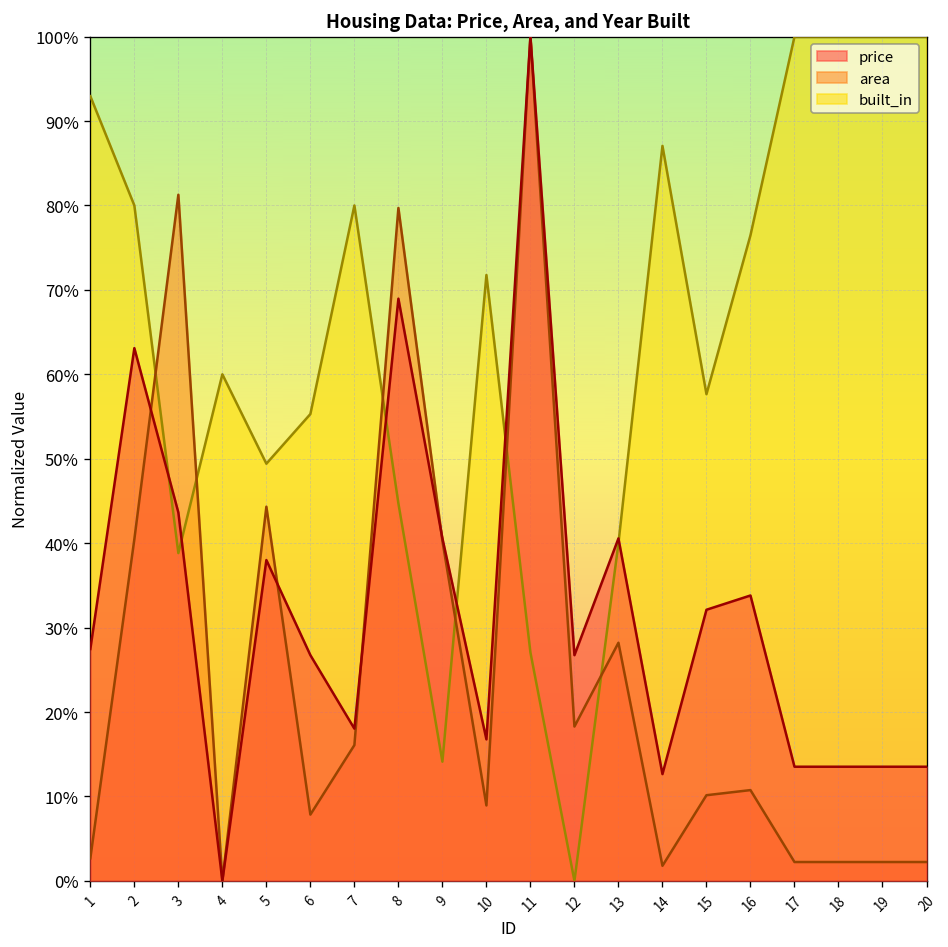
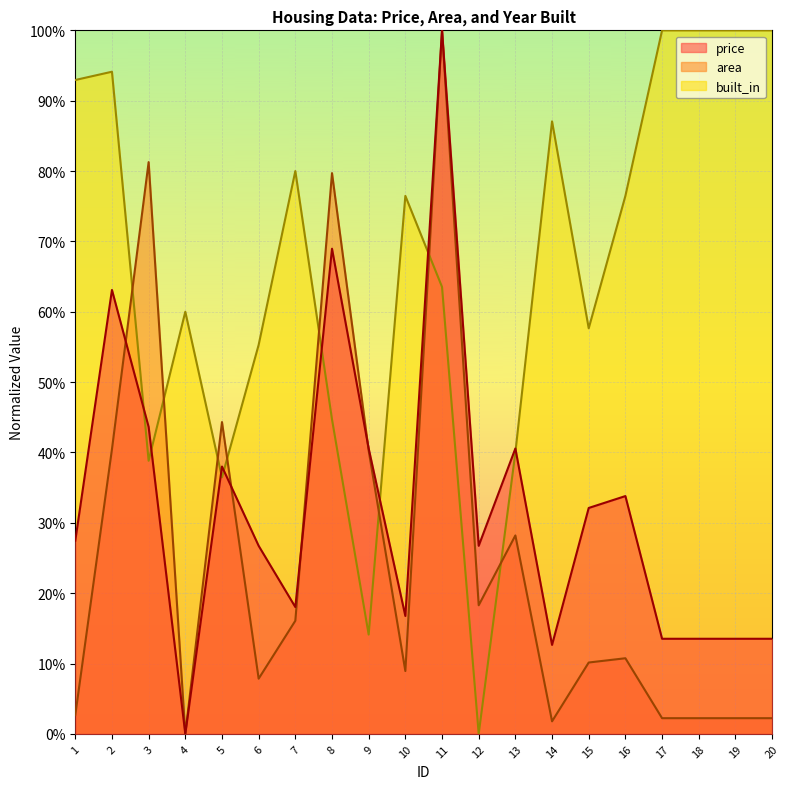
  {
    "built_in": {
      "1": "93%",
-     "2": "80%",
+     "2": "94%",
      "3": "39%",
      "4": "60%",
-     "5": "49%",
+     "5": "36%",
      "6": "55%",
      "7": "80%",
      "8": "45%",
      "9": "14%",
-     "10": "72%",
-     "11": "27%",
+     "10": "76%",
+     "11": "64%",
      "12": "0%",
      "13": "40%",
      "14": "87%",
      "15": "58%",
      "16": "76%",
      "17": "100%",
      "18": "100%",
      "19": "100%",
      "20": "100%"
    }
  }
